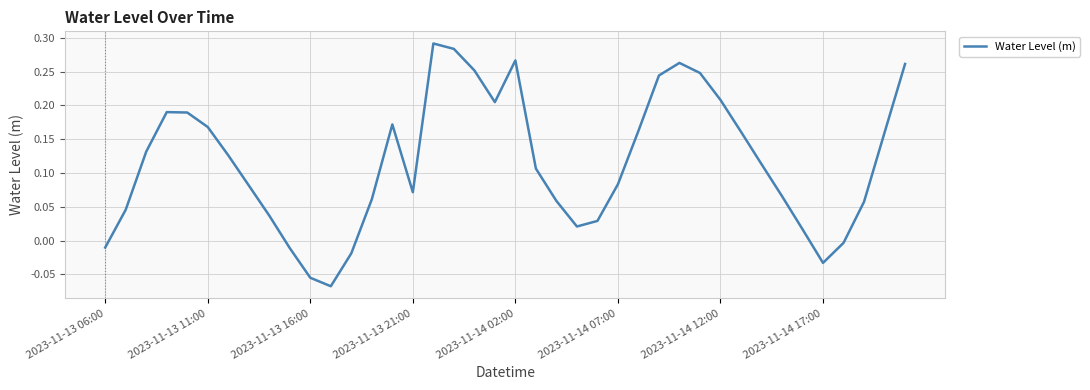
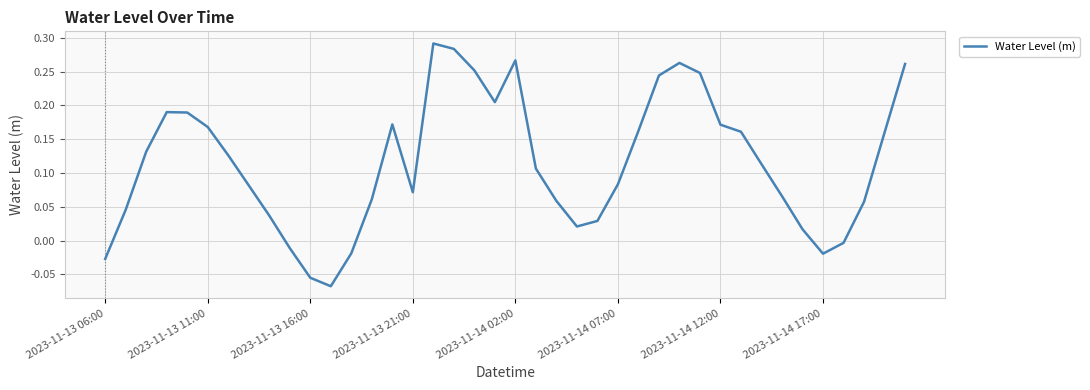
  {
-   "2023-11-13 06:00": -0.01,
+   "2023-11-13 06:00": -0.03,
    "2023-11-13 11:00": 0.17,
    "2023-11-13 16:00": -0.06,
    "2023-11-13 21:00": 0.07,
    "2023-11-14 02:00": 0.27,
    "2023-11-14 07:00": 0.08,
-   "2023-11-14 12:00": 0.21,
-   "2023-11-14 17:00": -0.03
+   "2023-11-14 12:00": 0.17,
+   "2023-11-14 17:00": -0.02
  }
